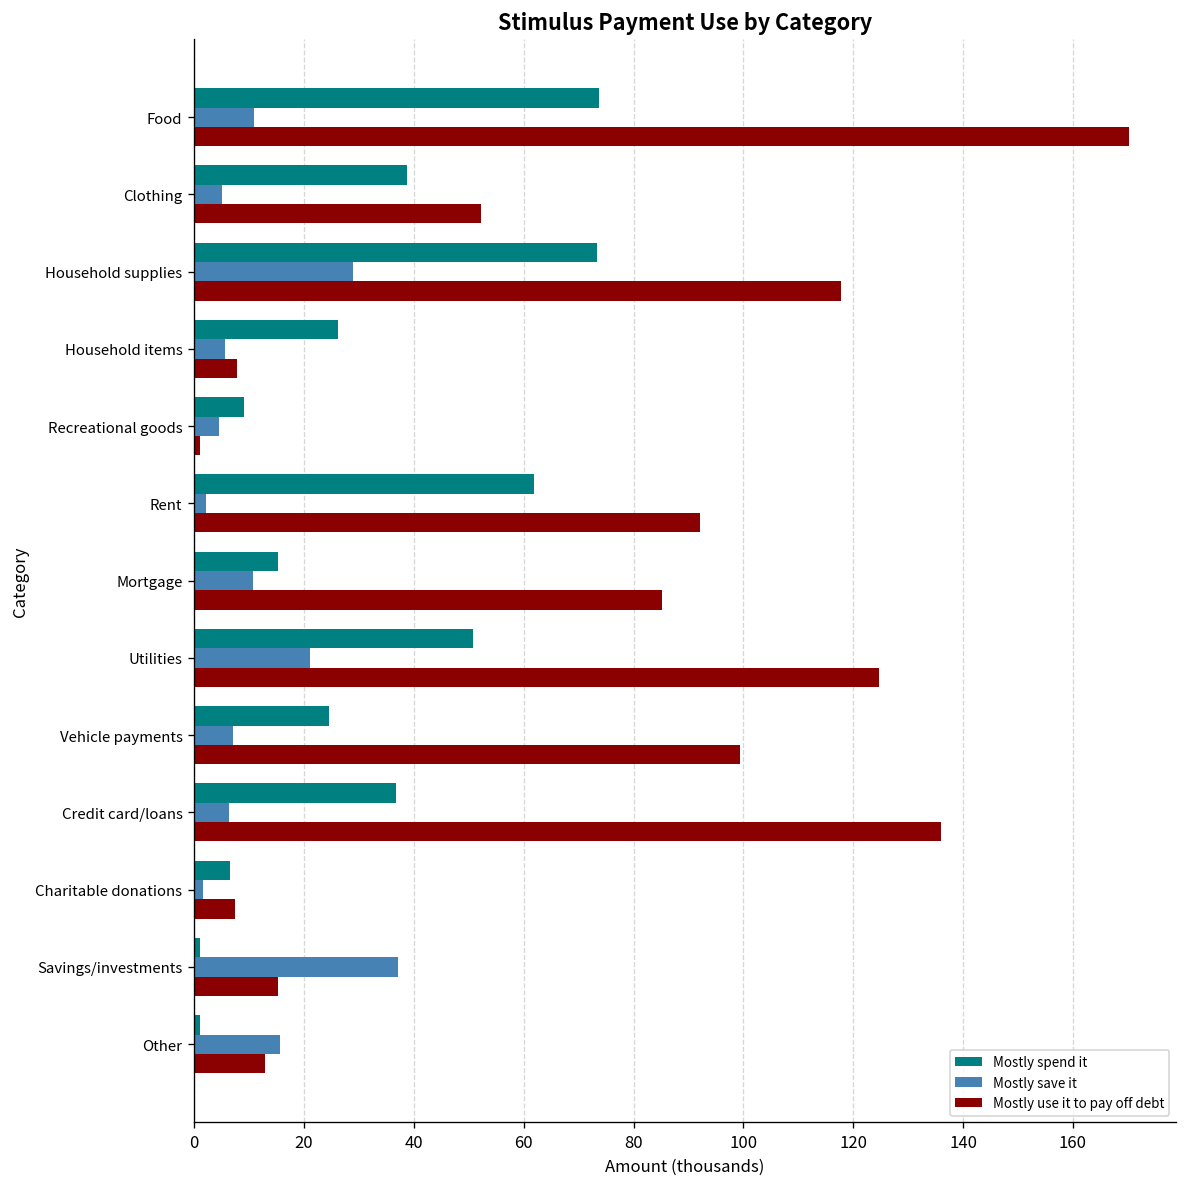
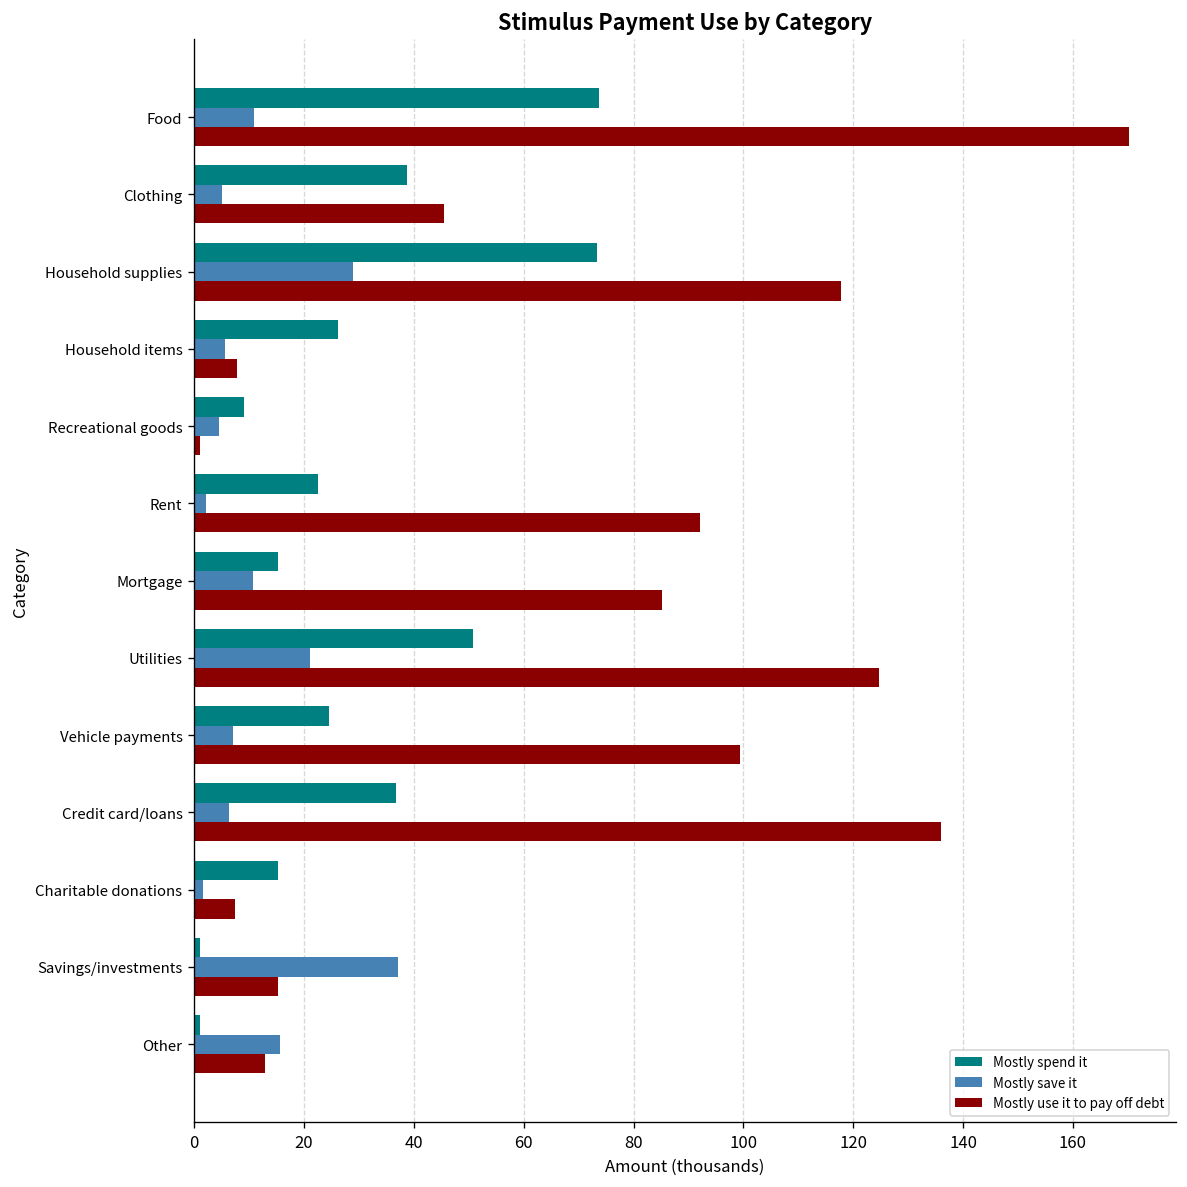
  {
    "Mostly spend it": {
      "Food": 74,
      "Clothing": 39,
      "Household supplies": 73,
      "Household items": 26,
      "Recreational goods": 9,
-     "Rent": 62,
+     "Rent": 23,
      "Mortgage": 15,
      "Utilities": 51,
      "Vehicle payments": 25,
      "Credit card/loans": 37,
-     "Charitable donations": 7,
+     "Charitable donations": 15,
      "Savings/investments": 1,
      "Other": 1
    },
    "Mostly save it": {
      "Food": 11,
      "Clothing": 5,
      "Household supplies": 29,
      "Household items": 6,
      "Recreational goods": 5,
      "Rent": 2,
      "Mortgage": 11,
      "Utilities": 21,
      "Vehicle payments": 7,
      "Credit card/loans": 6,
      "Charitable donations": 2,
      "Savings/investments": 37,
      "Other": 16
    },
    "Mostly use it to pay off debt": {
      "Food": 170,
-     "Clothing": 52,
+     "Clothing": 45,
      "Household supplies": 118,
      "Household items": 8,
      "Recreational goods": 1,
      "Rent": 92,
      "Mortgage": 85,
      "Utilities": 125,
      "Vehicle payments": 99,
      "Credit card/loans": 136,
      "Charitable donations": 7,
      "Savings/investments": 15,
      "Other": 13
    }
  }
